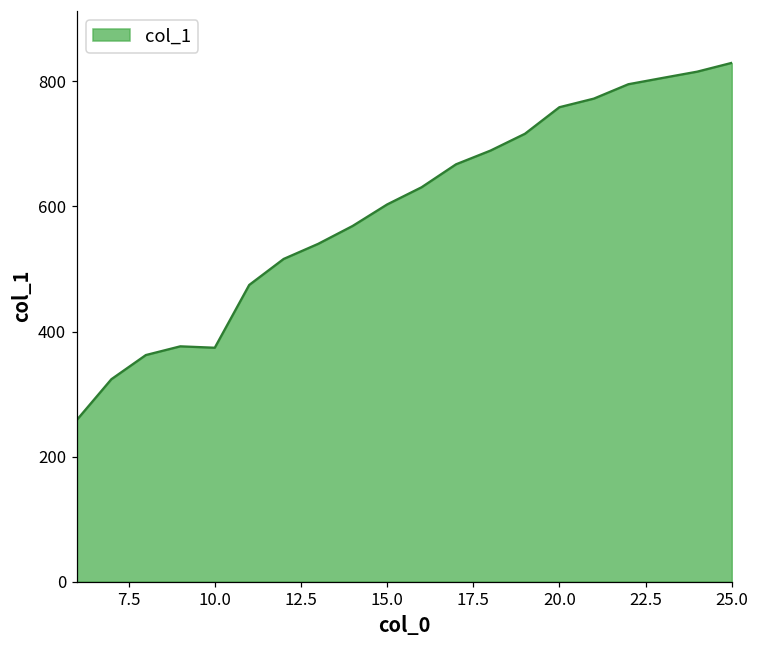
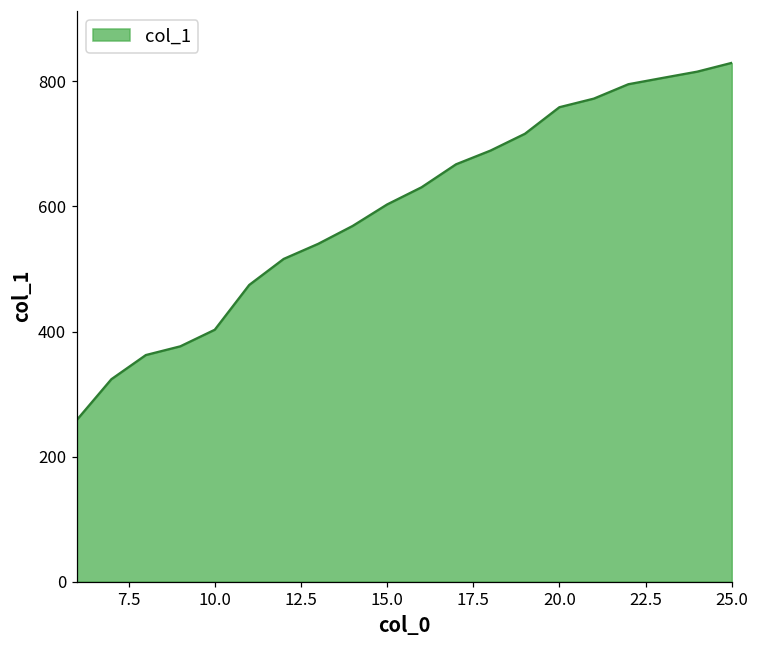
  {
-   "10.0": 370,
+   "10.0": 400,
    "15.0": 600,
    "20.0": 760,
    "25.0": 830
  }
